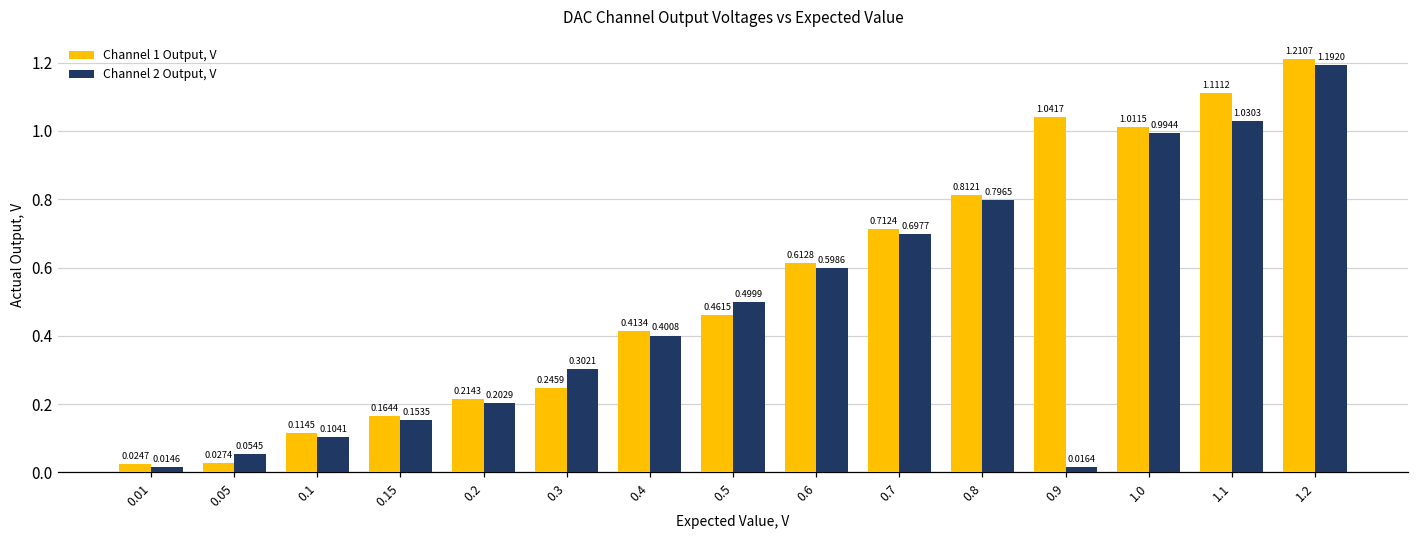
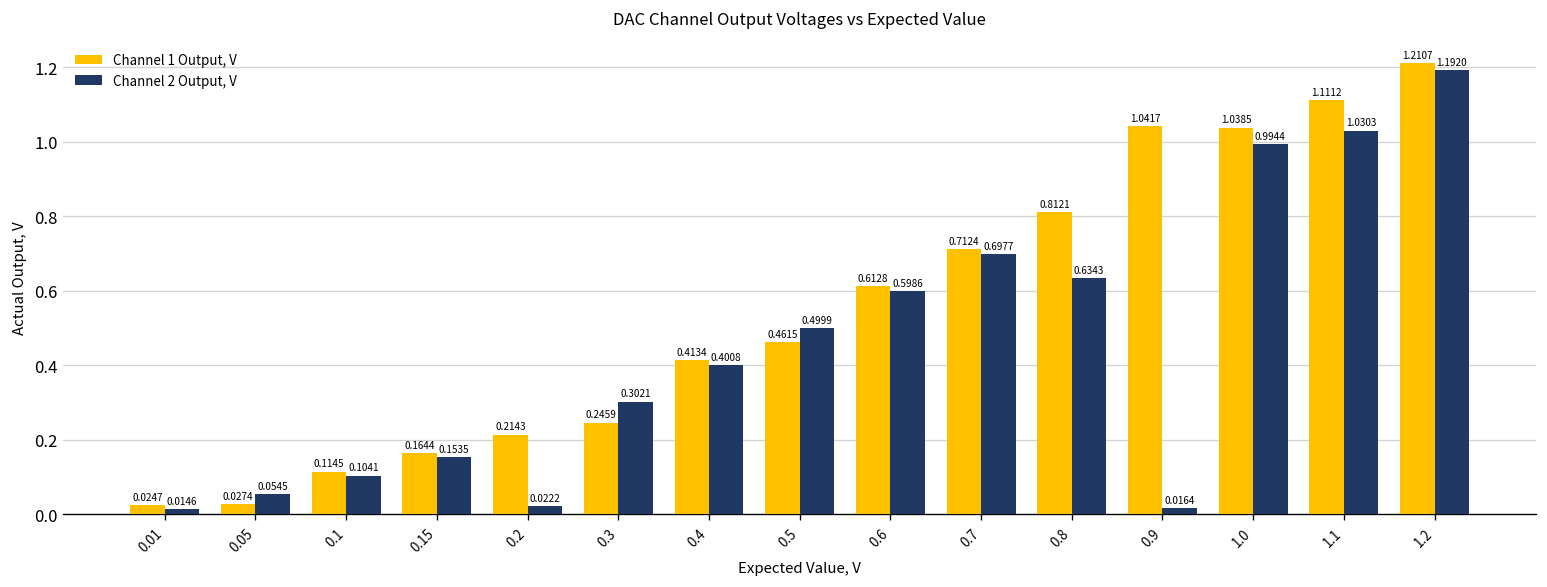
  {
    "Channel 1 Output, V": {
      "0.01": 0.0247,
      "0.05": 0.0274,
      "0.1": 0.1145,
      "0.15": 0.1644,
      "0.2": 0.2143,
      "0.3": 0.2459,
      "0.4": 0.4134,
      "0.5": 0.4615,
      "0.6": 0.6128,
      "0.7": 0.7124,
      "0.8": 0.8121,
      "0.9": 1.0417,
-     "1.0": 1.0115,
+     "1.0": 1.0385,
      "1.1": 1.1112,
      "1.2": 1.2107
    },
    "Channel 2 Output, V": {
      "0.01": 0.0146,
      "0.05": 0.0545,
      "0.1": 0.1041,
      "0.15": 0.1535,
-     "0.2": 0.2029,
+     "0.2": 0.0222,
      "0.3": 0.3021,
      "0.4": 0.4008,
      "0.5": 0.4999,
      "0.6": 0.5986,
      "0.7": 0.6977,
-     "0.8": 0.7965,
+     "0.8": 0.6343,
      "0.9": 0.0164,
      "1.0": 0.9944,
      "1.1": 1.0303,
      "1.2": 1.1920
    }
  }
